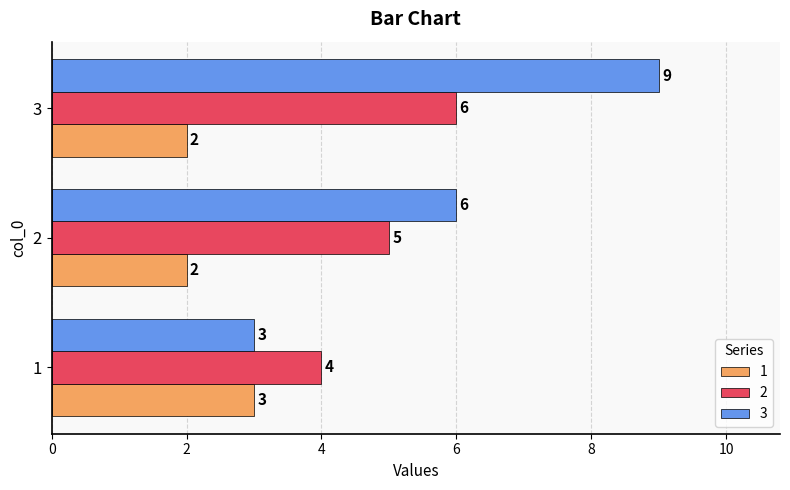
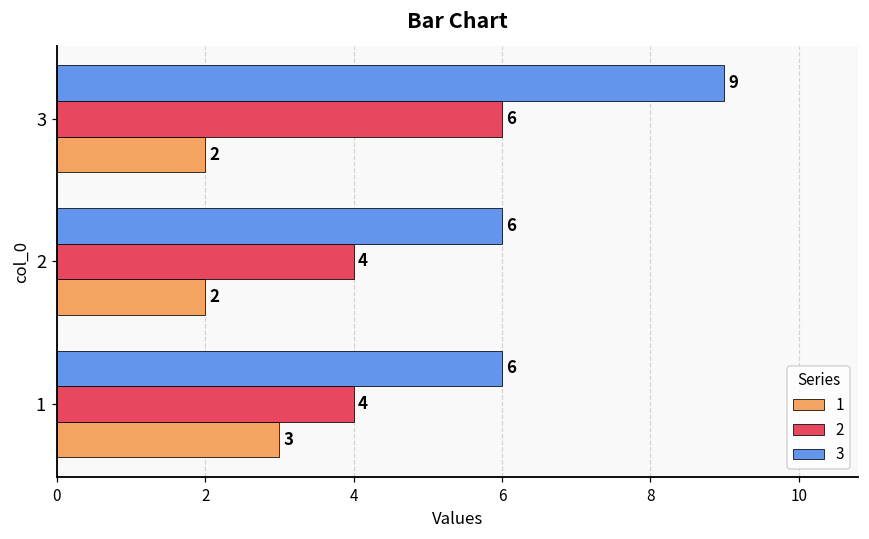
  {
    "1": {
      "3": 2,
      "2": 2,
      "1": 3
    },
    "2": {
      "3": 6,
-     "2": 5,
+     "2": 4,
      "1": 4
    },
    "3": {
      "3": 9,
      "2": 6,
-     "1": 3
+     "1": 6
    }
  }
